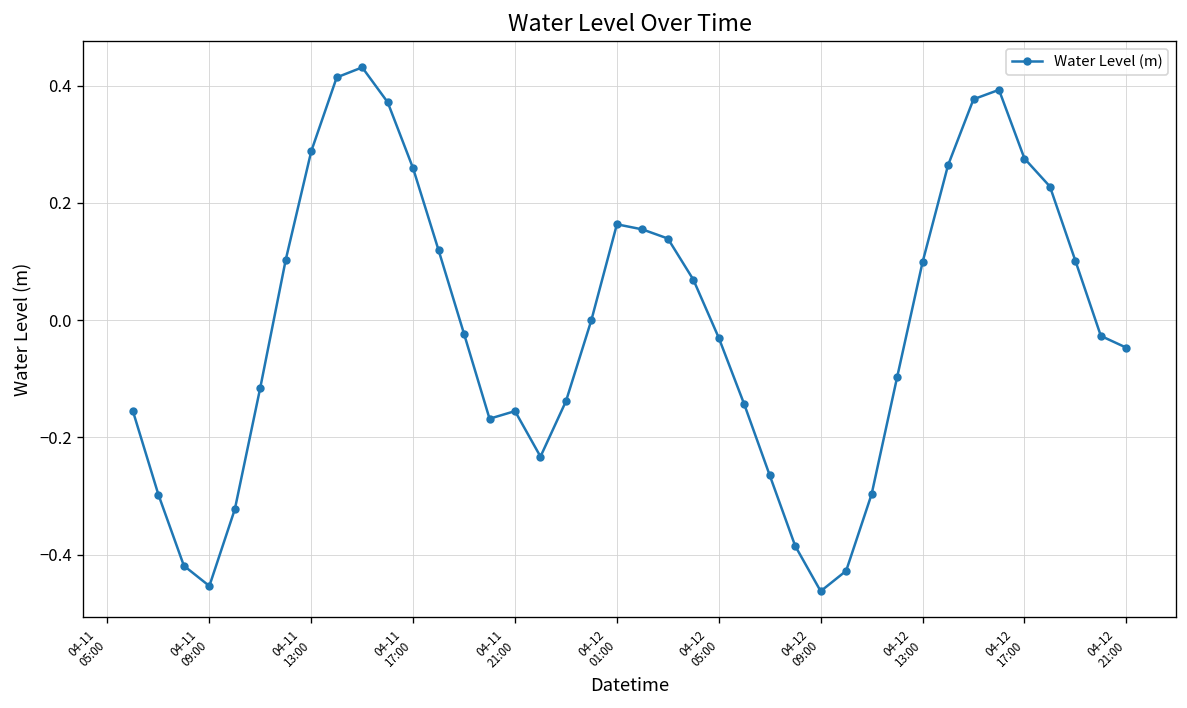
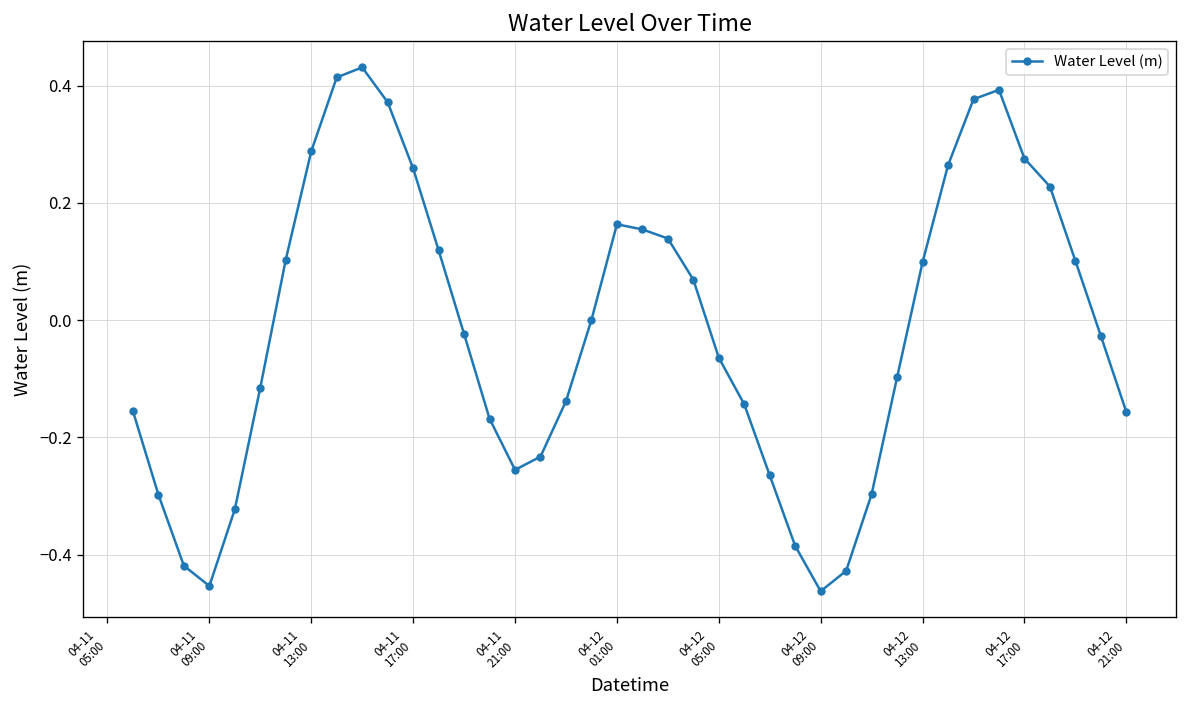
  {
    "04-11 09:00": -0.45,
    "04-11 13:00": 0.29,
    "04-11 17:00": 0.26,
-   "04-11 21:00": -0.16,
+   "04-11 21:00": -0.26,
    "04-12 01:00": 0.16,
-   "04-12 05:00": -0.03,
+   "04-12 05:00": -0.06,
    "04-12 09:00": -0.46,
    "04-12 13:00": 0.10,
    "04-12 17:00": 0.28,
-   "04-12 21:00": -0.05
+   "04-12 21:00": -0.16
  }
